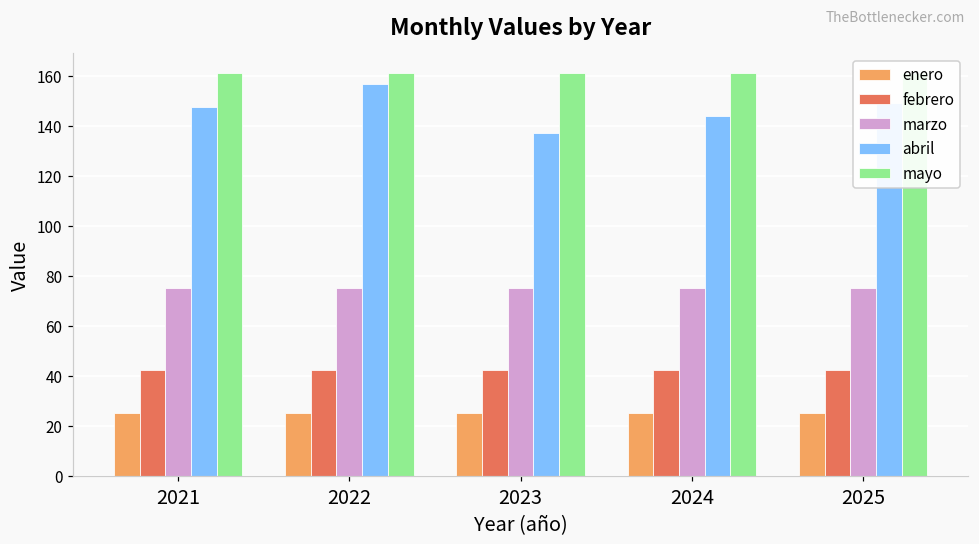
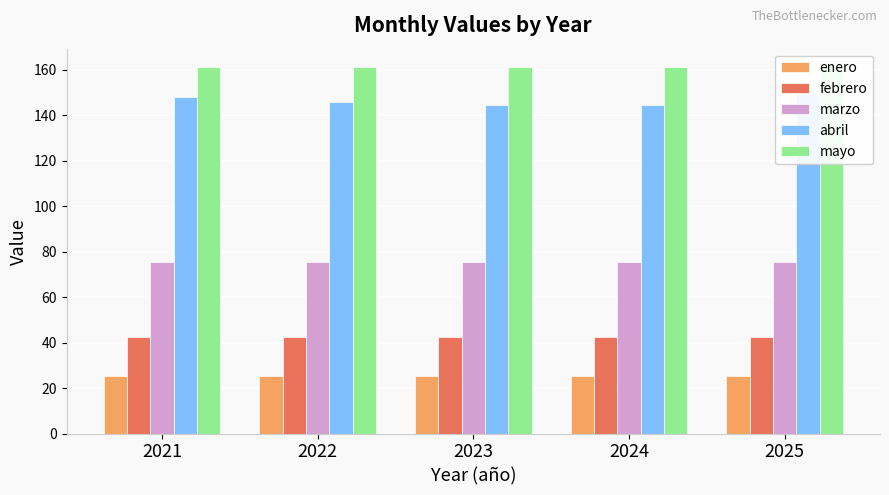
  {
    "marzo": {
      "2021": 75,
      "2022": 75,
      "2023": 75,
      "2024": 75,
      "2025": 75
    },
    "abril": {
      "2021": 148,
-     "2022": 157,
-     "2023": 137,
+     "2022": 146,
+     "2023": 145,
      "2024": 144
    },
    "mayo": {
      "2021": 161,
      "2022": 161,
      "2023": 161,
      "2024": 161
    }
  }
